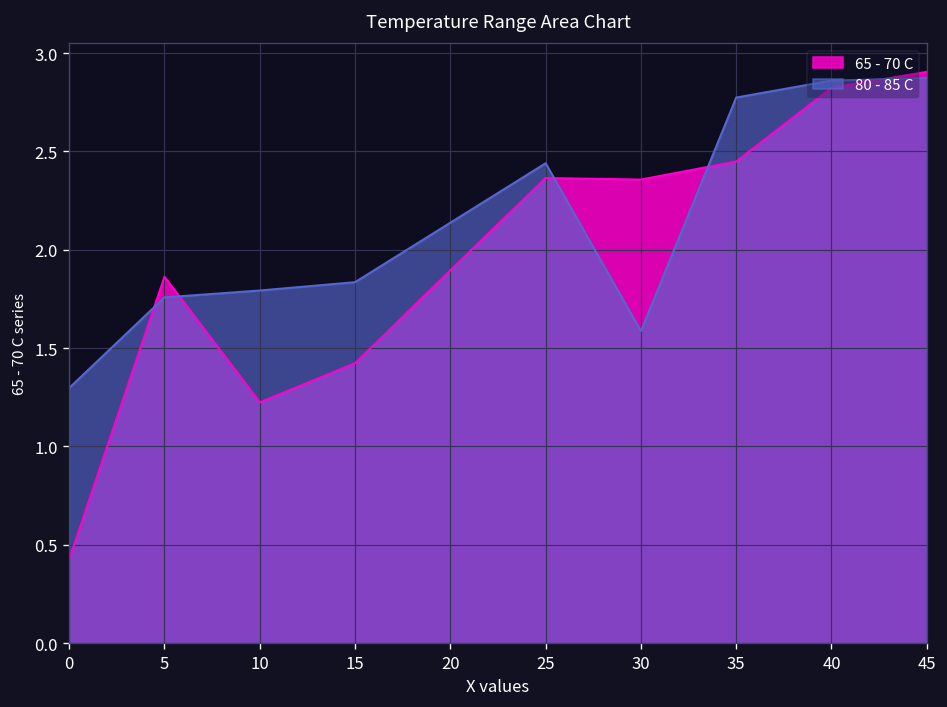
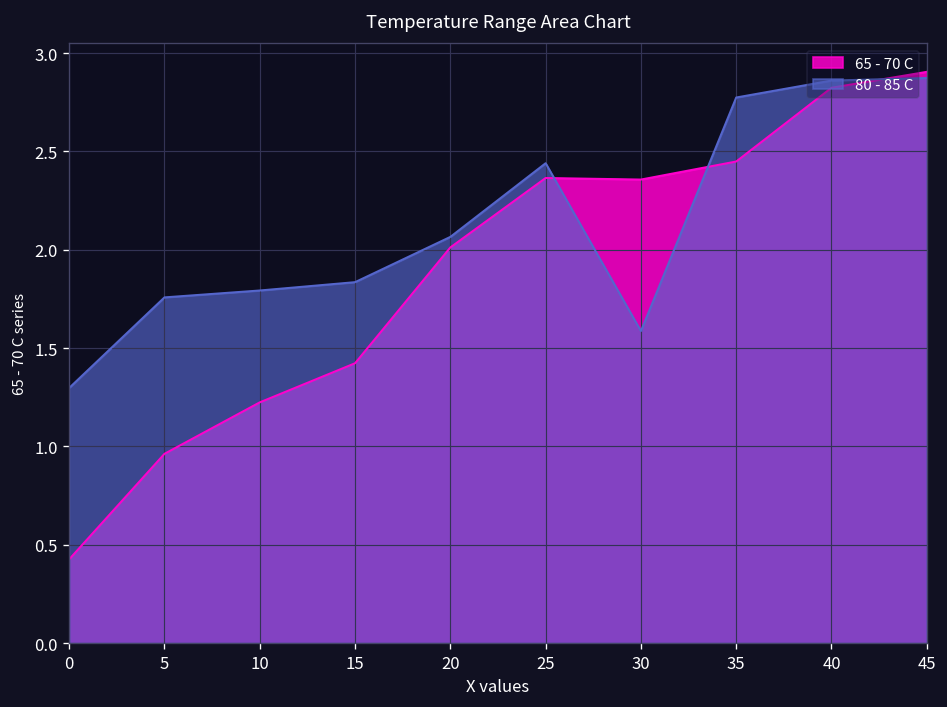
  {
    "65 - 70 C": {
      "0": 0.43,
-     "5": 1.86,
+     "5": 0.96,
      "10": 1.22,
      "15": 1.42,
-     "20": 1.90,
+     "20": 2.01,
      "25": 2.36,
      "30": 2.36,
      "35": 2.45,
      "45": 2.90
    },
    "80 - 85 C": {
      "0": 1.30,
      "5": 1.76,
      "10": 1.79,
      "15": 1.84,
-     "20": 2.14,
+     "20": 2.07,
      "25": 2.44,
      "30": 1.59,
      "35": 2.77,
      "45": 2.87
    }
  }
